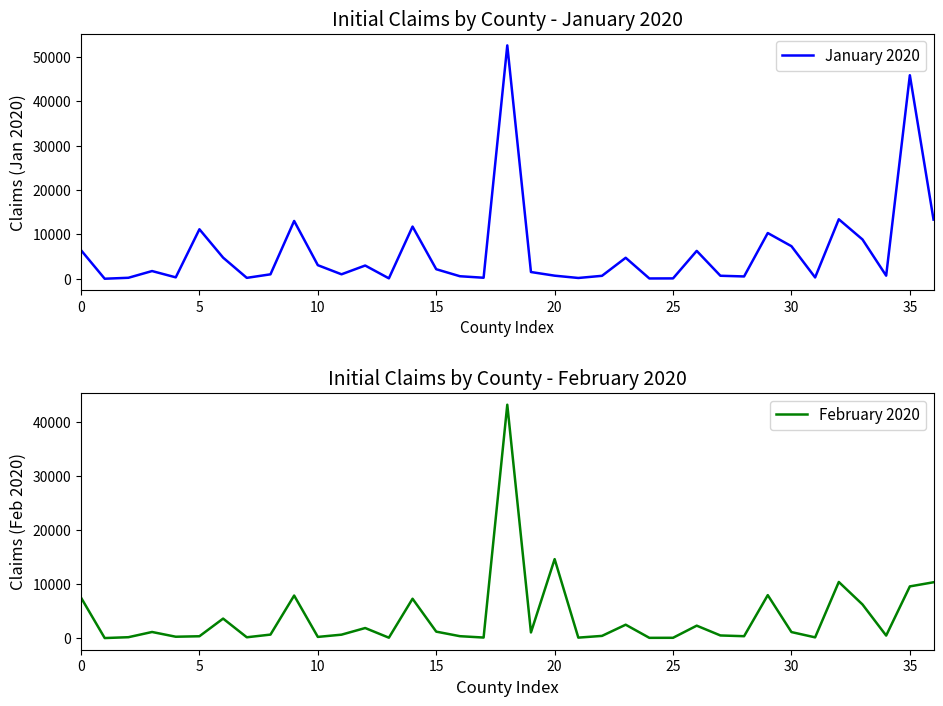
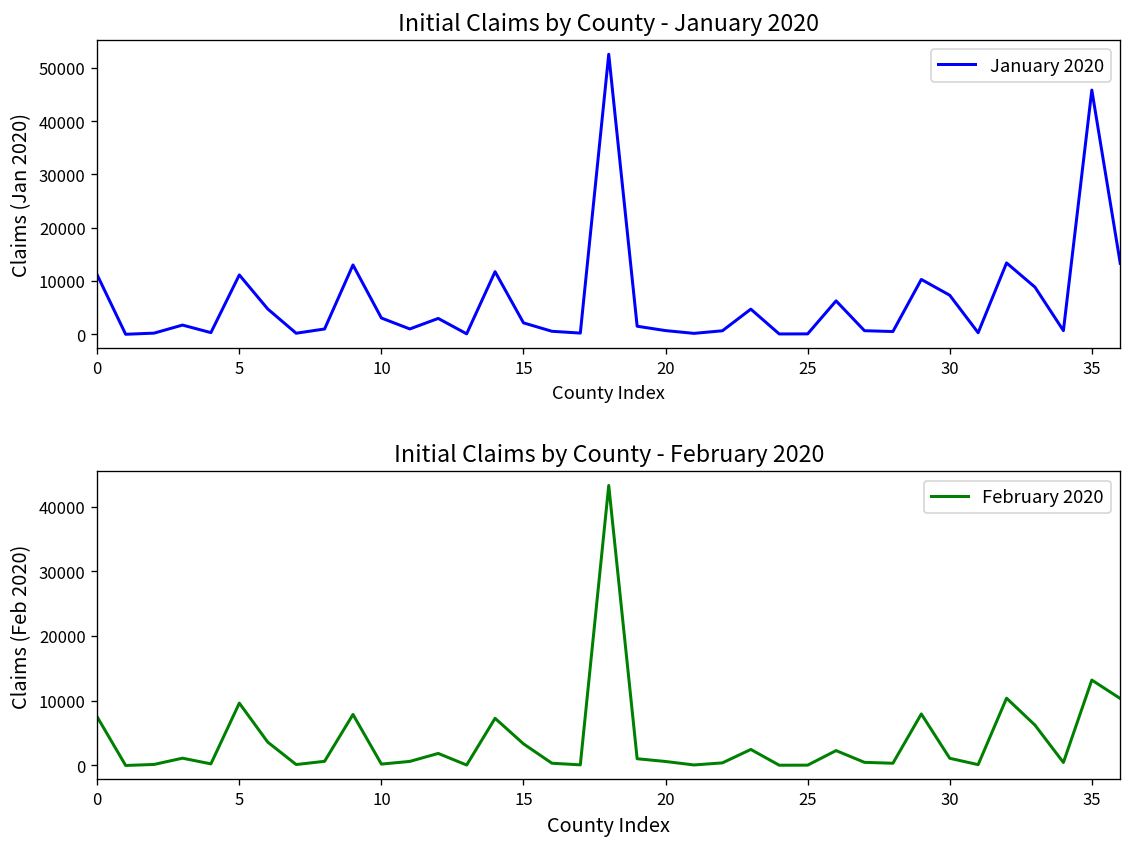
  {
    "Initial Claims by County - January 2020": {
-     "0": 6000,
+     "0": 11000,
      "5": 11000,
      "10": 3000,
      "15": 2000,
      "20": 1000,
      "25": 0,
      "30": 7000,
      "35": 46000
    },
    "Initial Claims by County - February 2020": {
      "0": 7000,
-     "5": 0,
+     "5": 10000,
      "10": 0,
-     "15": 1000,
-     "20": 15000,
+     "15": 3000,
+     "20": 1000,
      "25": 0,
      "30": 1000,
-     "35": 10000
+     "35": 13000
    }
  }
